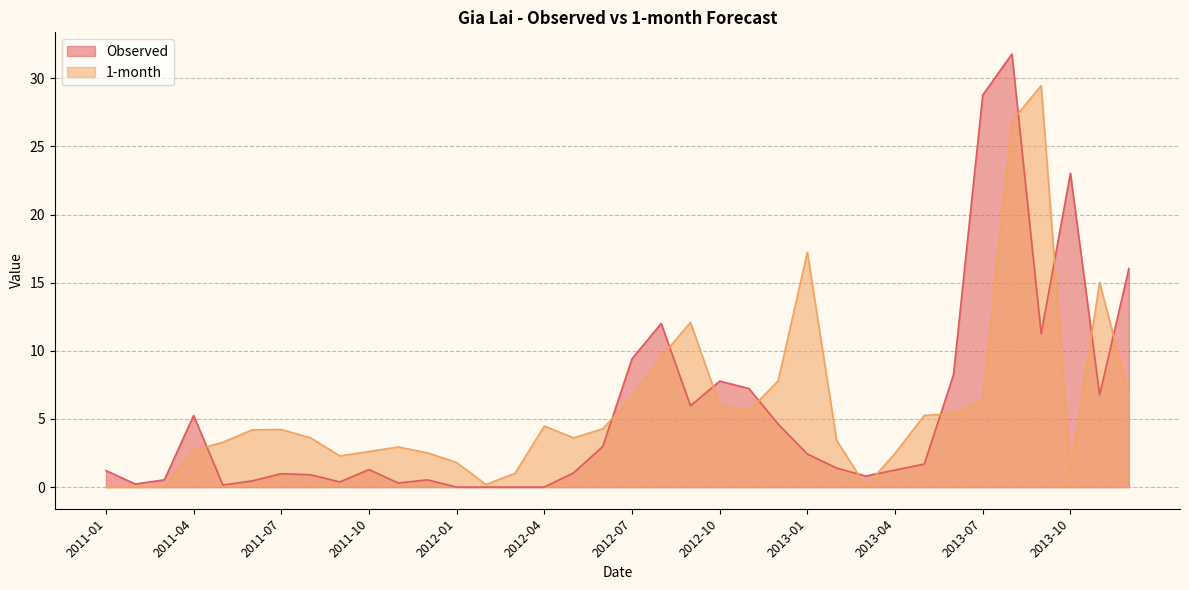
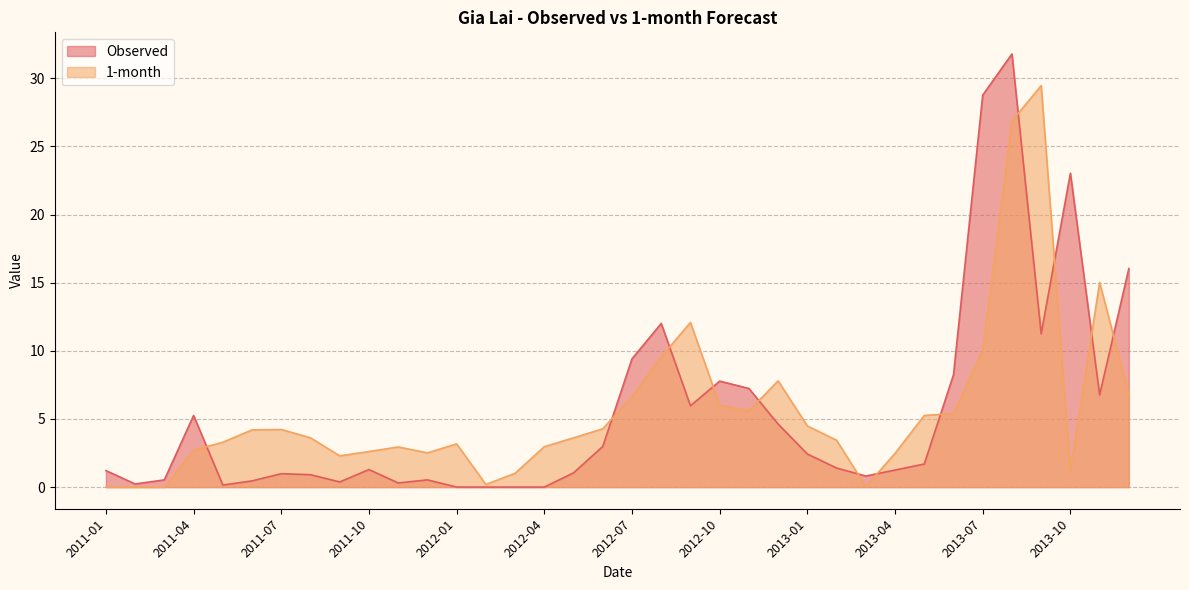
  {
    "Observed": {
      "2011-01": 1.2,
      "2011-04": 5.3,
      "2011-07": 1.0,
      "2011-10": 1.3,
      "2012-01": 0.0,
      "2012-04": 0.0,
      "2012-07": 9.4,
      "2012-10": 7.8,
      "2013-01": 2.4,
      "2013-04": 1.3,
      "2013-07": 28.8,
      "2013-10": 23.0
    },
    "1-month": {
      "2011-01": 0.0,
      "2011-04": 2.7,
      "2011-07": 4.2,
      "2011-10": 2.6,
-     "2012-01": 1.8,
-     "2012-04": 4.5,
+     "2012-01": 3.2,
+     "2012-04": 3.0,
      "2012-07": 6.6,
      "2012-10": 6.0,
-     "2013-01": 17.2,
+     "2013-01": 4.5,
      "2013-04": 2.5,
-     "2013-07": 6.4,
+     "2013-07": 10.0,
      "2013-10": 1.2
    }
  }
